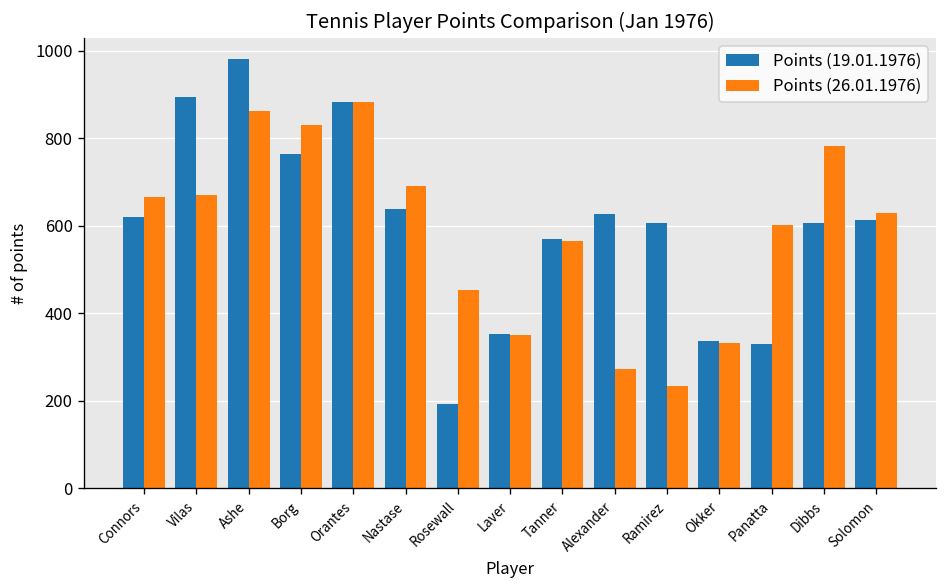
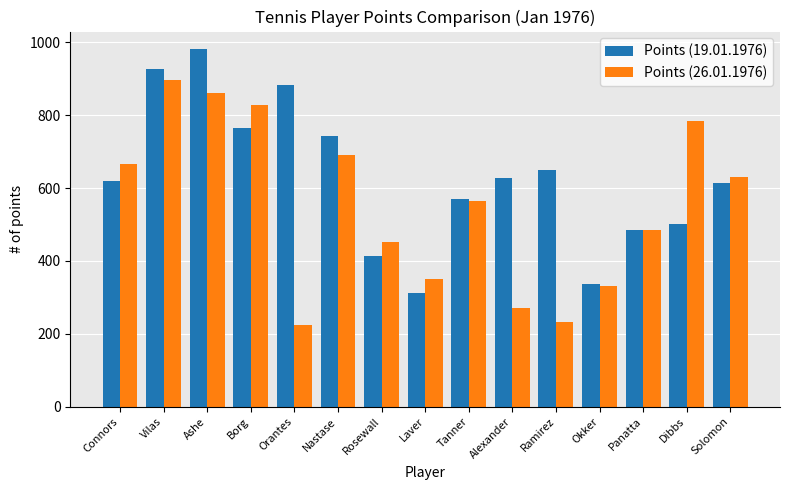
  {
    "Points (19.01.1976)": {
      "Connors": 620,
-     "Vilas": 900,
+     "Vilas": 930,
      "Ashe": 980,
      "Borg": 760,
      "Orantes": 880,
-     "Nastase": 640,
-     "Rosewall": 190,
-     "Laver": 350,
+     "Nastase": 740,
+     "Rosewall": 420,
+     "Laver": 310,
      "Tanner": 570,
      "Alexander": 630,
-     "Ramirez": 610,
+     "Ramirez": 650,
      "Okker": 340,
-     "Panatta": 330,
-     "Dibbs": 610,
+     "Panatta": 490,
+     "Dibbs": 500,
      "Solomon": 610
    },
    "Points (26.01.1976)": {
      "Connors": 670,
-     "Vilas": 670,
+     "Vilas": 900,
      "Ashe": 860,
      "Borg": 830,
-     "Orantes": 880,
+     "Orantes": 230,
      "Nastase": 690,
      "Rosewall": 450,
      "Laver": 350,
      "Tanner": 570,
      "Alexander": 270,
      "Ramirez": 230,
      "Okker": 330,
-     "Panatta": 600,
+     "Panatta": 480,
      "Dibbs": 780,
      "Solomon": 630
    }
  }
